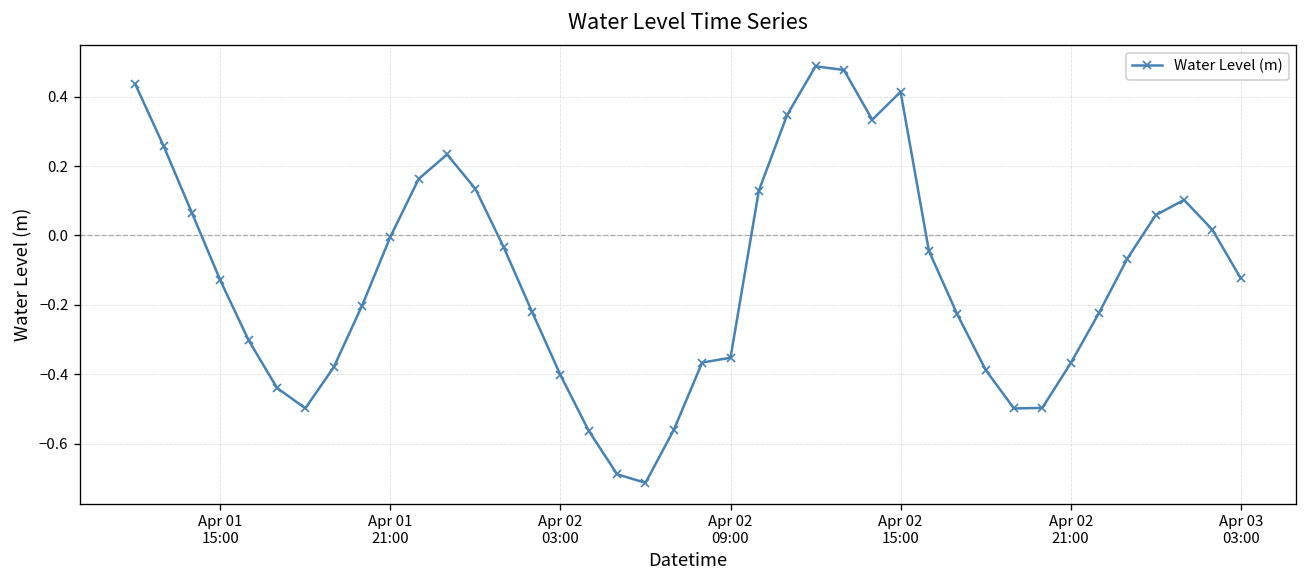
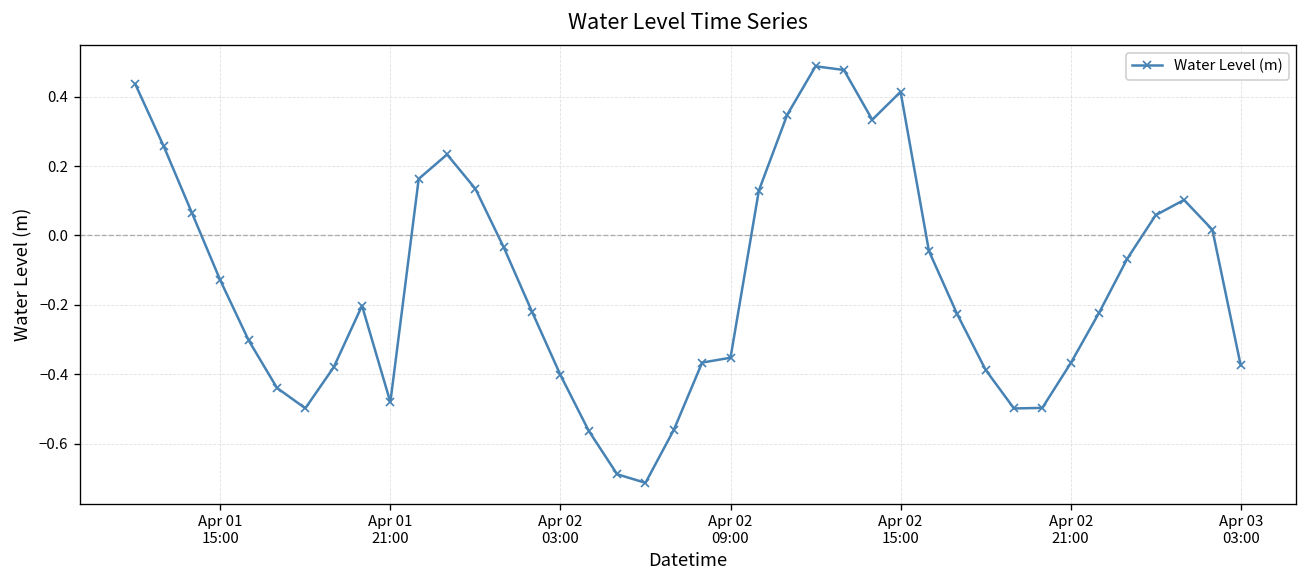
  {
    "Apr 01 15:00": -0.13,
-   "Apr 01 21:00": 0.00,
+   "Apr 01 21:00": -0.48,
    "Apr 02 03:00": -0.40,
    "Apr 02 09:00": -0.35,
    "Apr 02 15:00": 0.41,
    "Apr 02 21:00": -0.37,
-   "Apr 03 03:00": -0.12
+   "Apr 03 03:00": -0.37
  }
